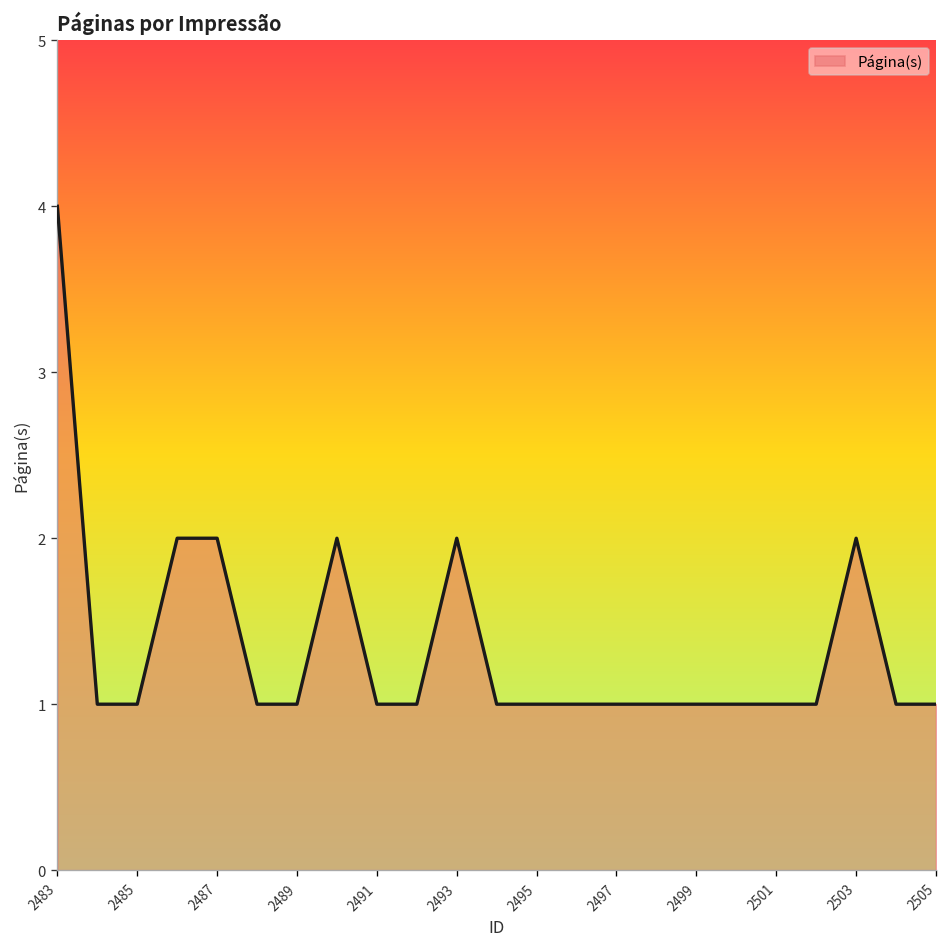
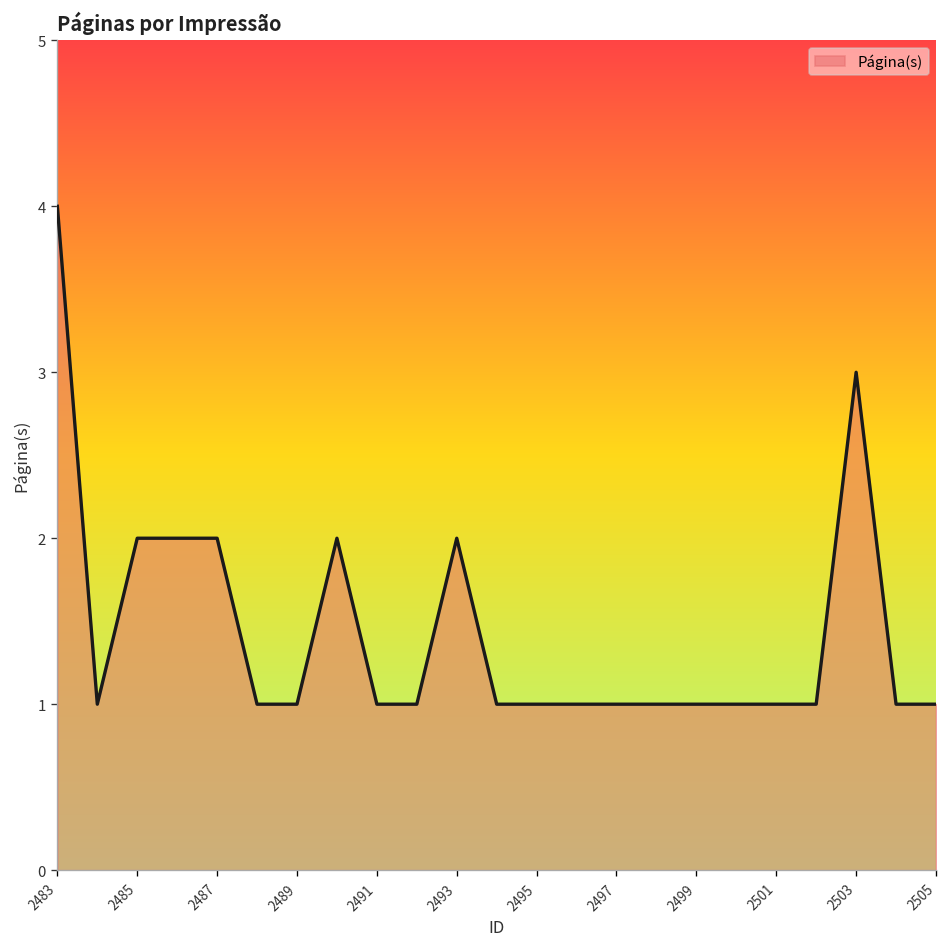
  {
    "2483": 4,
-   "2485": 1,
+   "2485": 2,
    "2487": 2,
    "2489": 1,
    "2491": 1,
    "2493": 2,
    "2495": 1,
    "2497": 1,
    "2499": 1,
    "2501": 1,
-   "2503": 2,
+   "2503": 3,
    "2505": 1
  }
